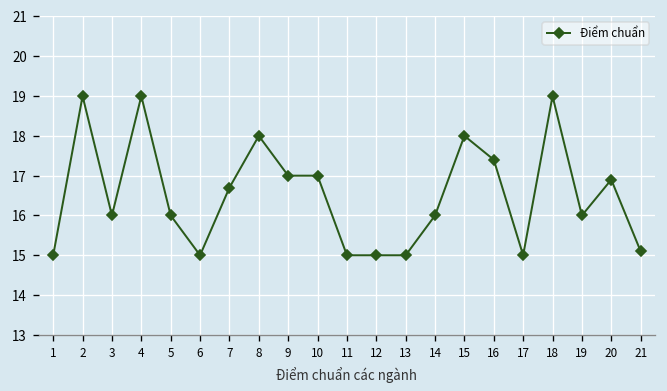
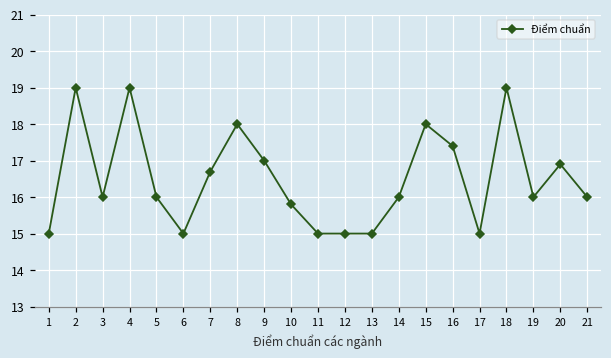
  {
    "1": 15.0,
    "2": 19.0,
    "3": 16.0,
    "4": 19.0,
    "5": 16.0,
    "6": 15.0,
    "7": 16.7,
    "8": 18.0,
    "9": 17.0,
-   "10": 17.0,
+   "10": 15.8,
    "11": 15.0,
    "12": 15.0,
    "13": 15.0,
    "14": 16.0,
    "15": 18.0,
    "16": 17.4,
    "17": 15.0,
    "18": 19.0,
    "19": 16.0,
    "20": 16.9,
-   "21": 15.1
+   "21": 16.0
  }
